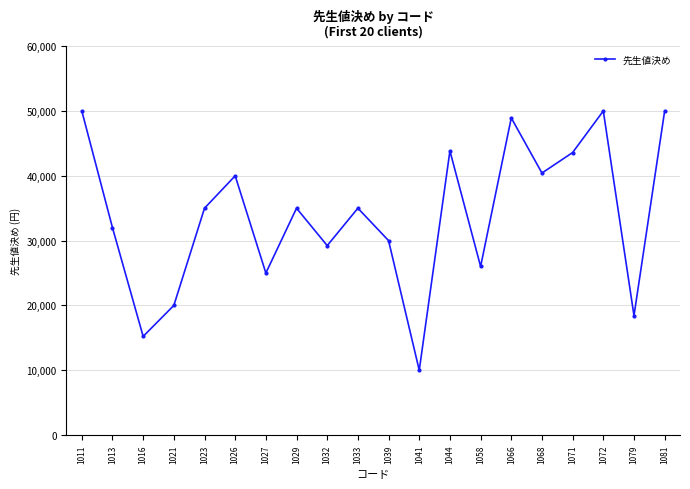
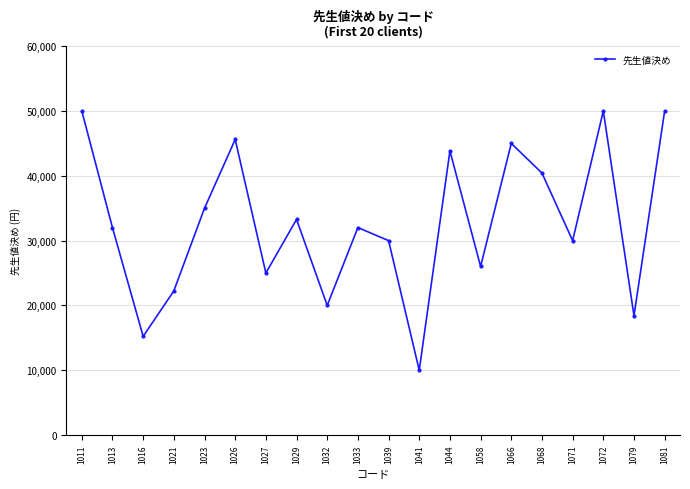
  {
    "1011": "50,000",
    "1013": "32,000",
    "1016": "15,000",
-   "1021": "20,000",
+   "1021": "22,000",
    "1023": "35,000",
-   "1026": "40,000",
+   "1026": "46,000",
    "1027": "25,000",
-   "1029": "35,000",
-   "1032": "29,000",
-   "1033": "35,000",
+   "1029": "33,000",
+   "1032": "20,000",
+   "1033": "32,000",
    "1039": "30,000",
    "1041": "10,000",
    "1044": "44,000",
    "1058": "26,000",
-   "1066": "49,000",
+   "1066": "45,000",
    "1068": "40,000",
-   "1071": "44,000",
+   "1071": "30,000",
    "1072": "50,000",
    "1079": "18,000",
    "1081": "50,000"
  }
